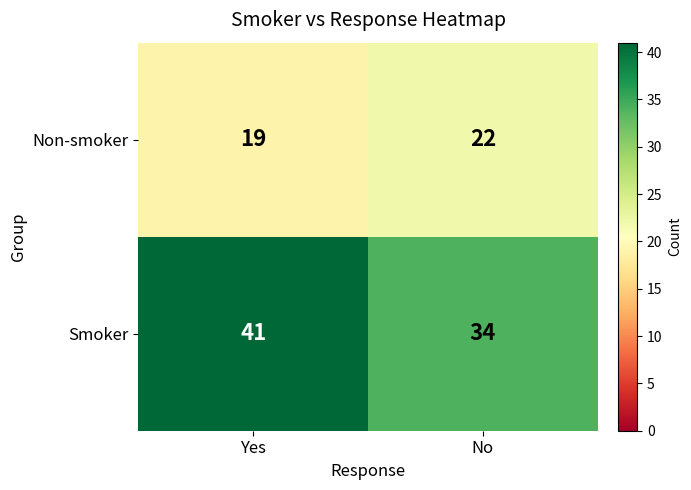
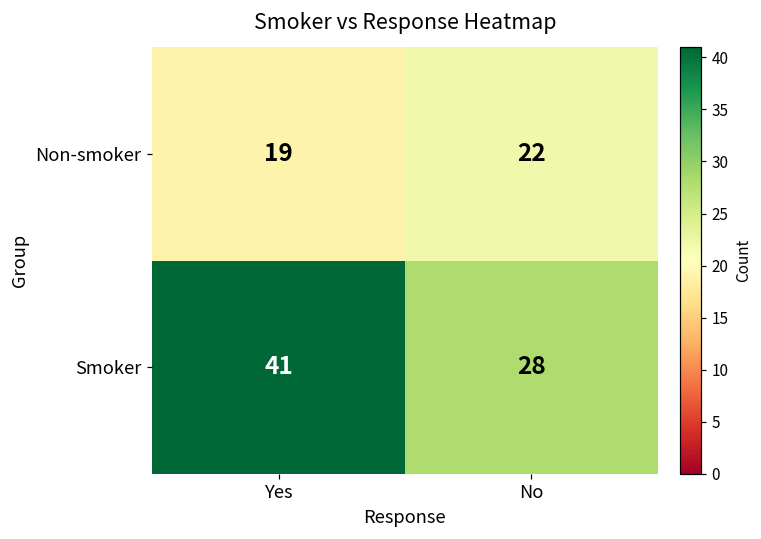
  {
    "Non-smoker": {
      "Yes": 19,
      "No": 22
    },
    "Smoker": {
      "Yes": 41,
-     "No": 34
+     "No": 28
    }
  }
